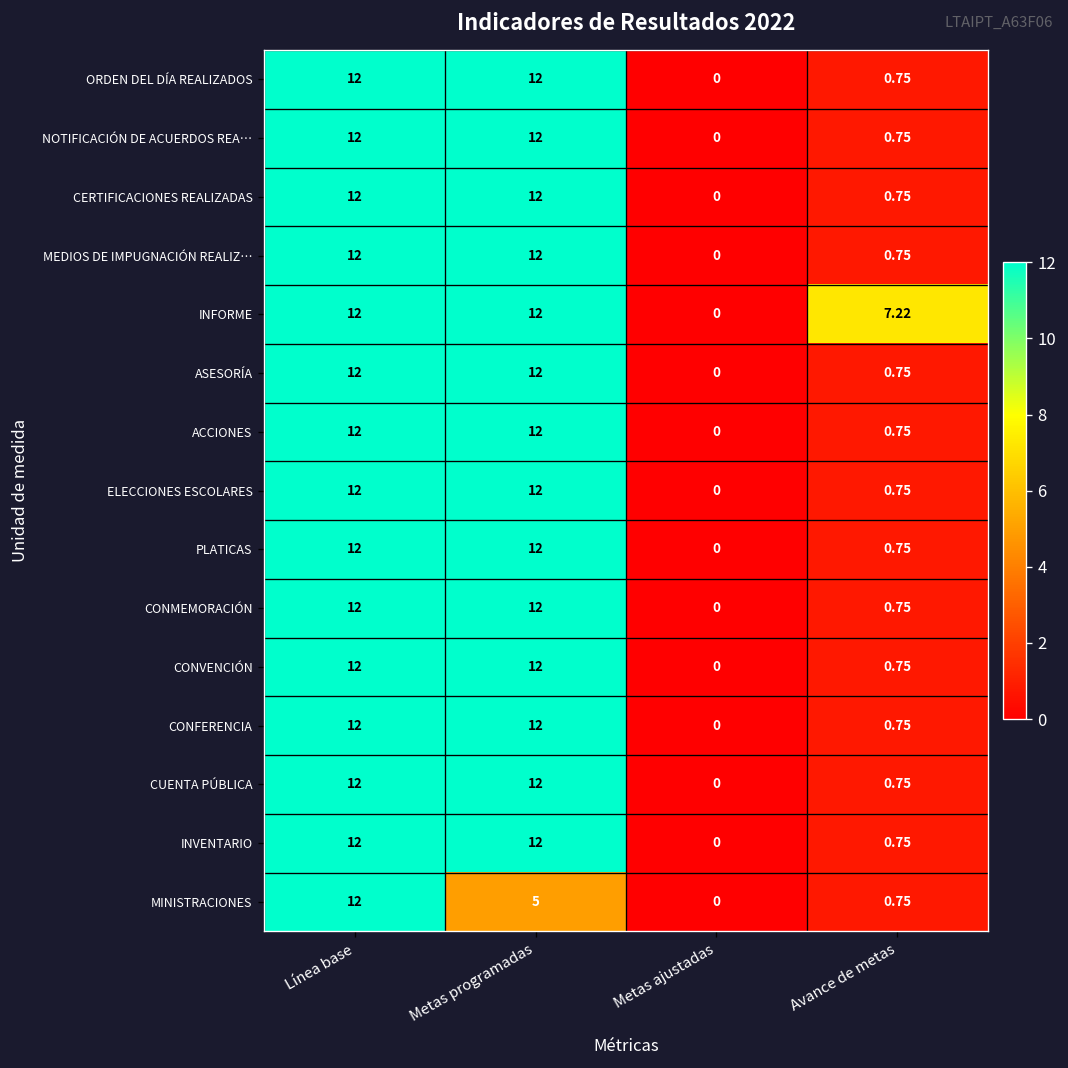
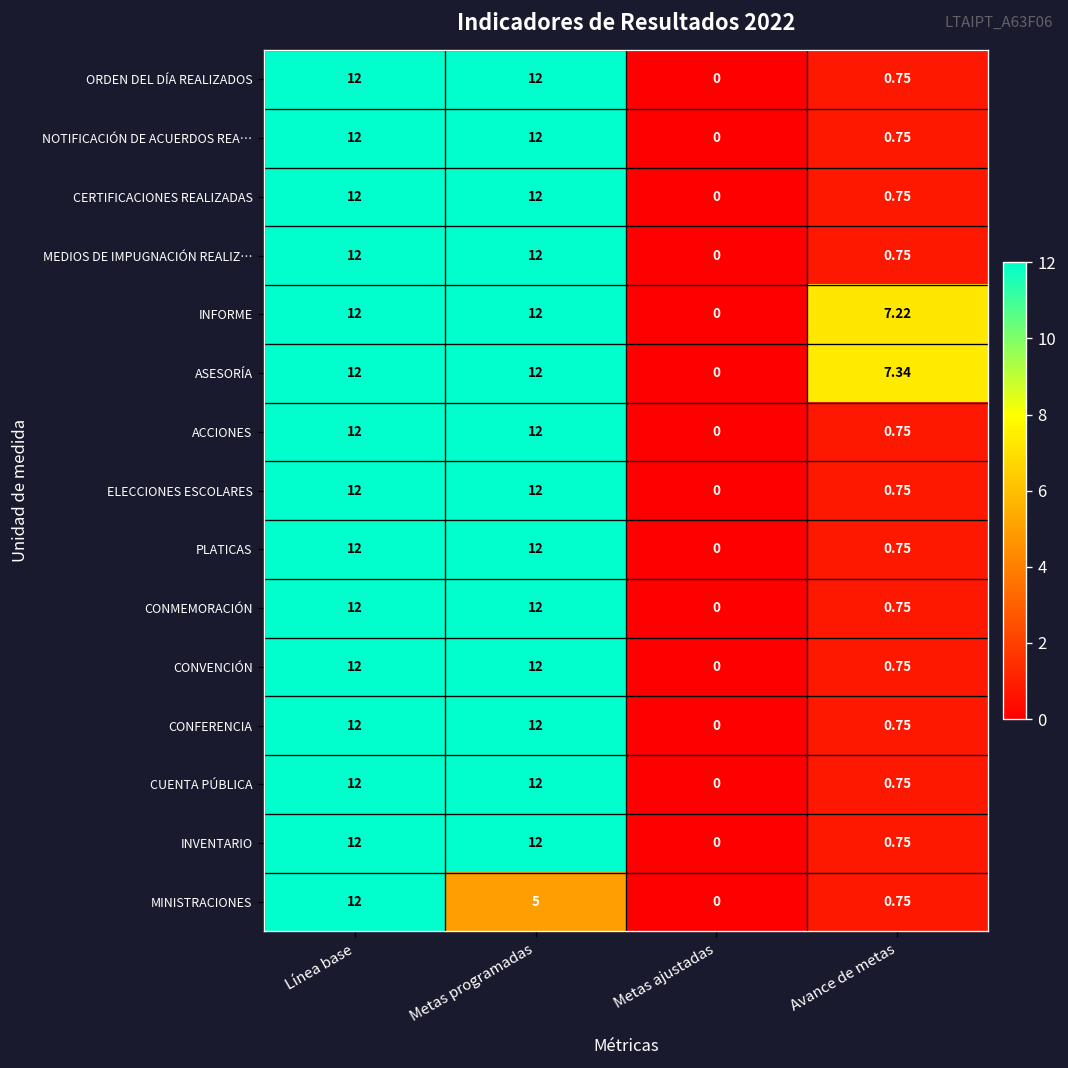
  {
    "ORDEN DEL DÍA REALIZADOS": {
      "Línea base": 12,
      "Metas programadas": 12,
      "Metas ajustadas": 0,
      "Avance de metas": 0.75
    },
    "NOTIFICACIÓN DE ACUERDOS REA…": {
      "Línea base": 12,
      "Metas programadas": 12,
      "Metas ajustadas": 0,
      "Avance de metas": 0.75
    },
    "CERTIFICACIONES REALIZADAS": {
      "Línea base": 12,
      "Metas programadas": 12,
      "Metas ajustadas": 0,
      "Avance de metas": 0.75
    },
    "MEDIOS DE IMPUGNACIÓN REALIZ…": {
      "Línea base": 12,
      "Metas programadas": 12,
      "Metas ajustadas": 0,
      "Avance de metas": 0.75
    },
    "INFORME": {
      "Línea base": 12,
      "Metas programadas": 12,
      "Metas ajustadas": 0,
      "Avance de metas": 7.22
    },
    "ASESORÍA": {
      "Línea base": 12,
      "Metas programadas": 12,
      "Metas ajustadas": 0,
-     "Avance de metas": 0.75
+     "Avance de metas": 7.34
    },
    "ACCIONES": {
      "Línea base": 12,
      "Metas programadas": 12,
      "Metas ajustadas": 0,
      "Avance de metas": 0.75
    },
    "ELECCIONES ESCOLARES": {
      "Línea base": 12,
      "Metas programadas": 12,
      "Metas ajustadas": 0,
      "Avance de metas": 0.75
    },
    "PLATICAS": {
      "Línea base": 12,
      "Metas programadas": 12,
      "Metas ajustadas": 0,
      "Avance de metas": 0.75
    },
    "CONMEMORACIÓN": {
      "Línea base": 12,
      "Metas programadas": 12,
      "Metas ajustadas": 0,
      "Avance de metas": 0.75
    },
    "CONVENCIÓN": {
      "Línea base": 12,
      "Metas programadas": 12,
      "Metas ajustadas": 0,
      "Avance de metas": 0.75
    },
    "CONFERENCIA": {
      "Línea base": 12,
      "Metas programadas": 12,
      "Metas ajustadas": 0,
      "Avance de metas": 0.75
    },
    "CUENTA PÚBLICA": {
      "Línea base": 12,
      "Metas programadas": 12,
      "Metas ajustadas": 0,
      "Avance de metas": 0.75
    },
    "INVENTARIO": {
      "Línea base": 12,
      "Metas programadas": 12,
      "Metas ajustadas": 0,
      "Avance de metas": 0.75
    },
    "MINISTRACIONES": {
      "Línea base": 12,
      "Metas programadas": 5,
      "Metas ajustadas": 0,
      "Avance de metas": 0.75
    }
  }
